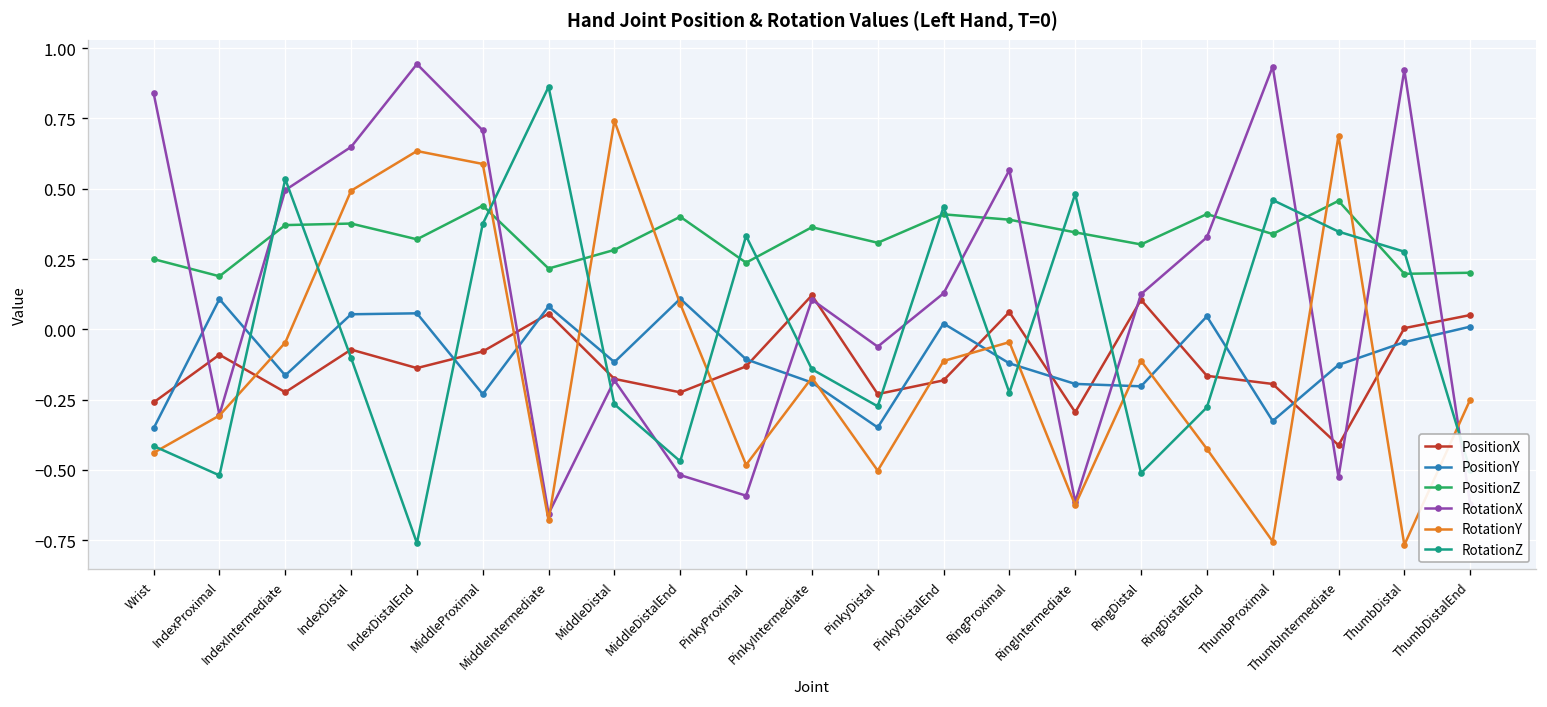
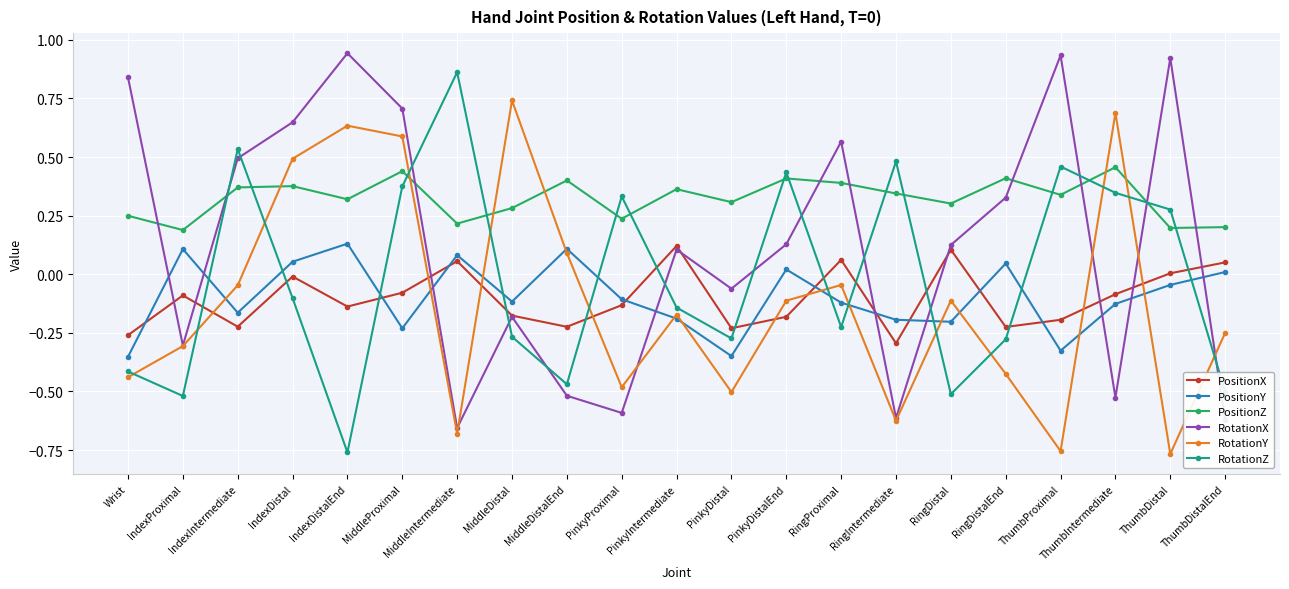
  {
    "PositionX": {
      "Wrist": -0.26,
      "IndexProximal": -0.09,
      "IndexIntermediate": -0.22,
-     "IndexDistal": -0.07,
+     "IndexDistal": -0.01,
      "IndexDistalEnd": -0.14,
      "MiddleProximal": -0.08,
      "MiddleIntermediate": 0.06,
      "MiddleDistalEnd": -0.22,
      "PinkyProximal": -0.13,
      "PinkyIntermediate": 0.12,
      "PinkyDistal": -0.23,
      "PinkyDistalEnd": -0.18,
      "RingProximal": 0.06,
      "RingIntermediate": -0.29,
      "RingDistal": 0.10,
-     "RingDistalEnd": -0.17,
+     "RingDistalEnd": -0.22,
      "ThumbProximal": -0.19,
-     "ThumbIntermediate": -0.41,
+     "ThumbIntermediate": -0.09,
      "ThumbDistal": 0.00,
      "ThumbDistalEnd": 0.05
    },
    "PositionY": {
      "Wrist": -0.35,
      "IndexProximal": 0.11,
      "IndexIntermediate": -0.16,
      "IndexDistal": 0.05,
-     "IndexDistalEnd": 0.06,
+     "IndexDistalEnd": 0.13,
      "MiddleProximal": -0.23,
      "MiddleIntermediate": 0.08,
      "MiddleDistal": -0.12,
      "MiddleDistalEnd": 0.11,
      "PinkyProximal": -0.11,
      "PinkyIntermediate": -0.19,
      "PinkyDistal": -0.35,
      "PinkyDistalEnd": 0.02,
      "RingProximal": -0.12,
      "RingIntermediate": -0.19,
      "RingDistal": -0.20,
      "RingDistalEnd": 0.05,
      "ThumbProximal": -0.33,
      "ThumbIntermediate": -0.13,
      "ThumbDistal": -0.05,
      "ThumbDistalEnd": 0.01
    },
    "RotationX": {
      "Wrist": 0.84,
      "IndexIntermediate": 0.49,
      "IndexDistal": 0.65,
      "IndexDistalEnd": 0.94,
      "MiddleProximal": 0.71,
      "MiddleIntermediate": -0.66,
      "MiddleDistalEnd": -0.52,
      "PinkyProximal": -0.59,
      "PinkyIntermediate": 0.11,
      "PinkyDistal": -0.06,
      "PinkyDistalEnd": 0.13,
      "RingProximal": 0.57,
      "RingIntermediate": -0.61,
      "RingDistal": 0.13,
      "RingDistalEnd": 0.33,
      "ThumbProximal": 0.93,
      "ThumbIntermediate": -0.53,
      "ThumbDistal": 0.92
    },
    "RotationY": {
      "Wrist": -0.44,
      "IndexIntermediate": -0.05,
      "IndexDistal": 0.49,
      "IndexDistalEnd": 0.63,
      "MiddleProximal": 0.59,
      "MiddleIntermediate": -0.68,
      "MiddleDistal": 0.74,
      "MiddleDistalEnd": 0.09,
      "PinkyProximal": -0.48,
      "PinkyIntermediate": -0.17,
      "PinkyDistal": -0.50,
      "PinkyDistalEnd": -0.11,
      "RingProximal": -0.05,
      "RingIntermediate": -0.62,
      "RingDistal": -0.11,
      "RingDistalEnd": -0.42,
      "ThumbProximal": -0.75,
      "ThumbIntermediate": 0.69,
      "ThumbDistal": -0.77,
      "ThumbDistalEnd": -0.25
    }
  }
